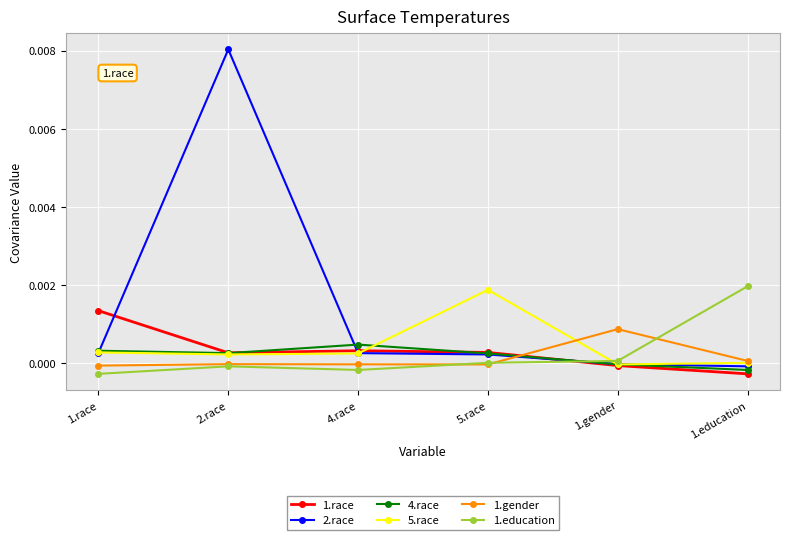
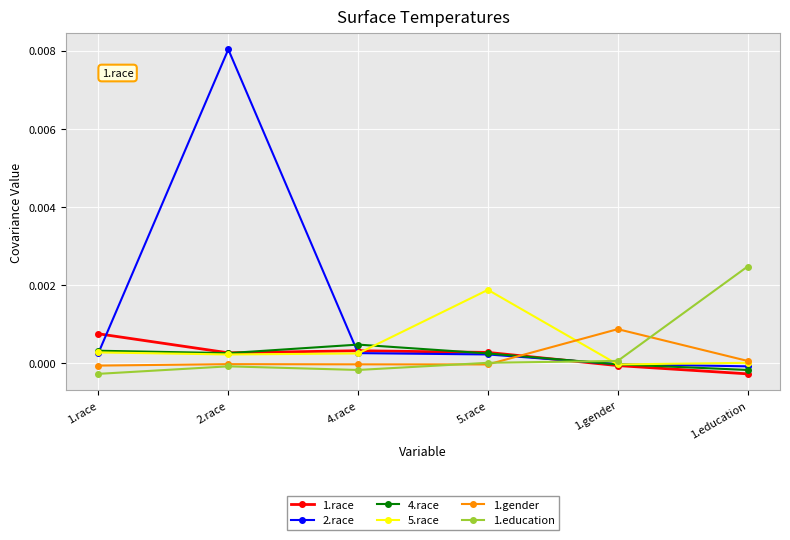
  {
    "1.race": {
-     "1.race": 0.0013,
+     "1.race": 0.0008,
      "1.education": -0.0003
    },
    "2.race": {
      "2.race": 0.0080,
      "1.education": -0.0001
    },
    "4.race": {
      "4.race": 0.0005,
      "1.education": -0.0002
    },
    "5.race": {
      "5.race": 0.0019
    },
    "1.gender": {
      "1.race": -0.0001,
      "4.race": 0.0000,
      "1.gender": 0.0009
    },
    "1.education": {
      "1.race": -0.0003,
      "4.race": -0.0002,
      "1.gender": 0.0001,
-     "1.education": 0.0020
+     "1.education": 0.0025
    }
  }
